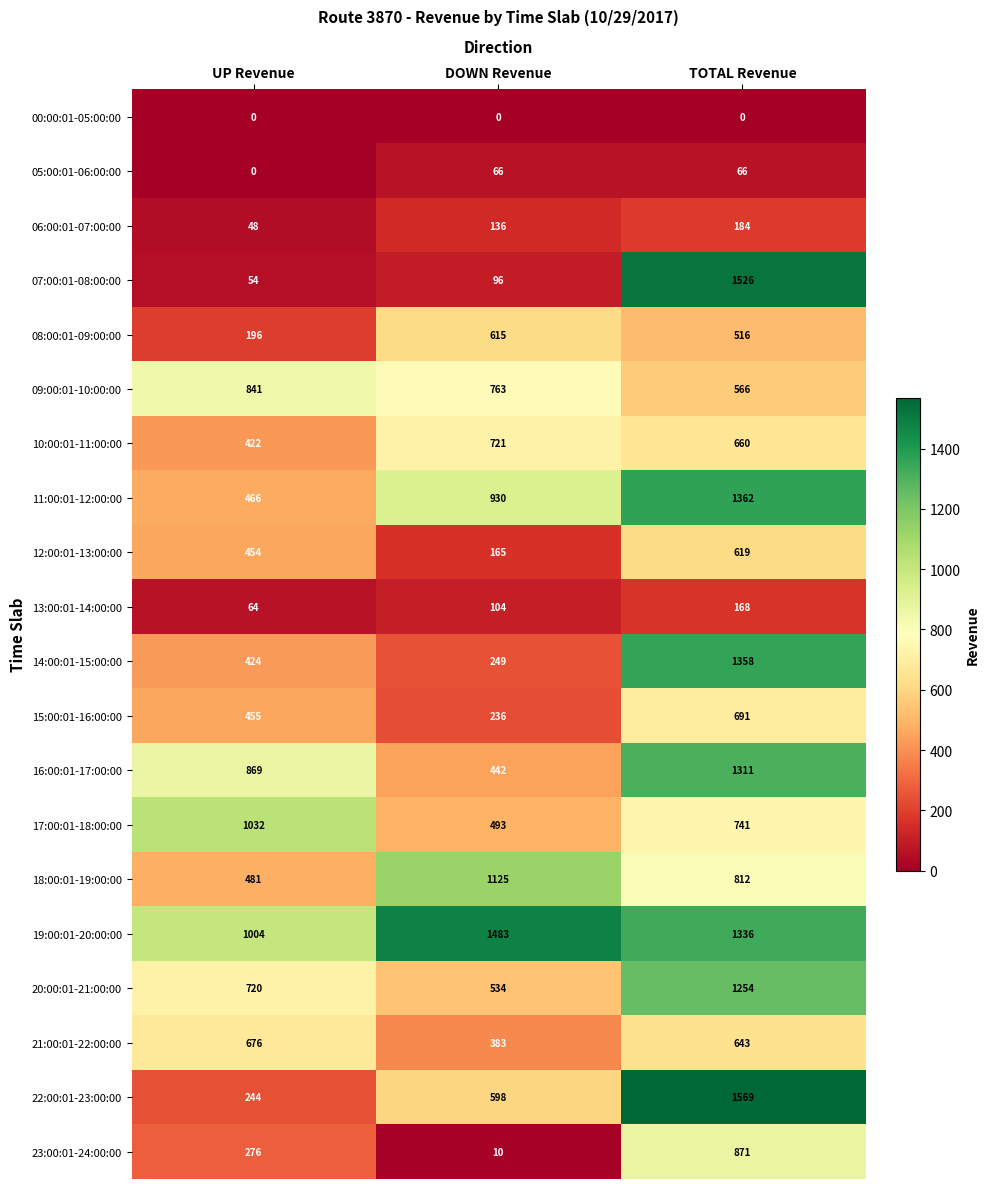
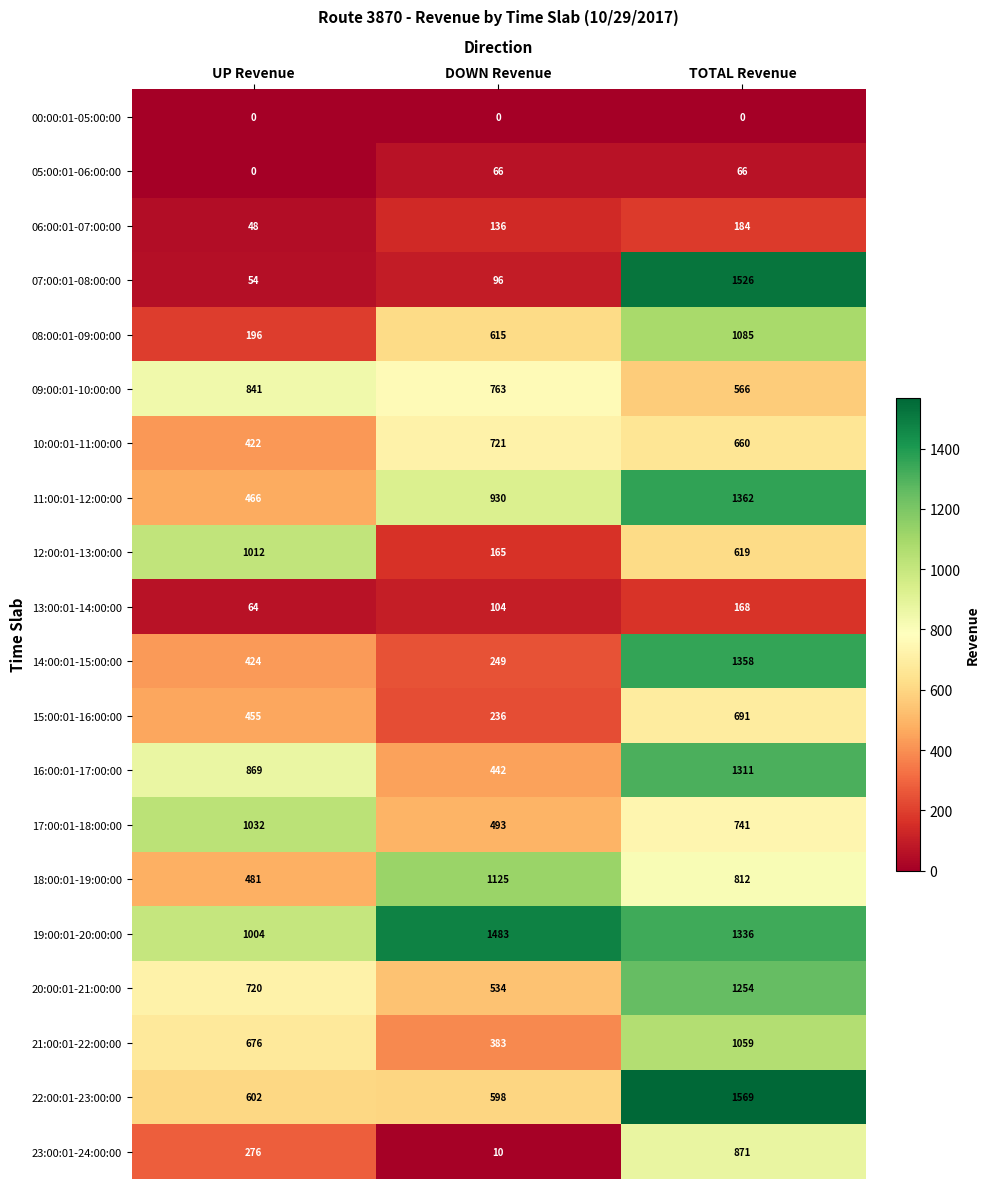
  {
    "00:00:01-05:00:00": {
      "UP Revenue": 0,
      "DOWN Revenue": 0,
      "TOTAL Revenue": 0
    },
    "05:00:01-06:00:00": {
      "UP Revenue": 0,
      "DOWN Revenue": 66,
      "TOTAL Revenue": 66
    },
    "06:00:01-07:00:00": {
      "UP Revenue": 48,
      "DOWN Revenue": 136,
      "TOTAL Revenue": 184
    },
    "07:00:01-08:00:00": {
      "UP Revenue": 54,
      "DOWN Revenue": 96,
      "TOTAL Revenue": 1526
    },
    "08:00:01-09:00:00": {
      "UP Revenue": 196,
      "DOWN Revenue": 615,
-     "TOTAL Revenue": 516
+     "TOTAL Revenue": 1085
    },
    "09:00:01-10:00:00": {
      "UP Revenue": 841,
      "DOWN Revenue": 763,
      "TOTAL Revenue": 566
    },
    "10:00:01-11:00:00": {
      "UP Revenue": 422,
      "DOWN Revenue": 721,
      "TOTAL Revenue": 660
    },
    "11:00:01-12:00:00": {
      "UP Revenue": 466,
      "DOWN Revenue": 930,
      "TOTAL Revenue": 1362
    },
    "12:00:01-13:00:00": {
-     "UP Revenue": 454,
+     "UP Revenue": 1012,
      "DOWN Revenue": 165,
      "TOTAL Revenue": 619
    },
    "13:00:01-14:00:00": {
      "UP Revenue": 64,
      "DOWN Revenue": 104,
      "TOTAL Revenue": 168
    },
    "14:00:01-15:00:00": {
      "UP Revenue": 424,
      "DOWN Revenue": 249,
      "TOTAL Revenue": 1358
    },
    "15:00:01-16:00:00": {
      "UP Revenue": 455,
      "DOWN Revenue": 236,
      "TOTAL Revenue": 691
    },
    "16:00:01-17:00:00": {
      "UP Revenue": 869,
      "DOWN Revenue": 442,
      "TOTAL Revenue": 1311
    },
    "17:00:01-18:00:00": {
      "UP Revenue": 1032,
      "DOWN Revenue": 493,
      "TOTAL Revenue": 741
    },
    "18:00:01-19:00:00": {
      "UP Revenue": 481,
      "DOWN Revenue": 1125,
      "TOTAL Revenue": 812
    },
    "19:00:01-20:00:00": {
      "UP Revenue": 1004,
      "DOWN Revenue": 1483,
      "TOTAL Revenue": 1336
    },
    "20:00:01-21:00:00": {
      "UP Revenue": 720,
      "DOWN Revenue": 534,
      "TOTAL Revenue": 1254
    },
    "21:00:01-22:00:00": {
      "UP Revenue": 676,
      "DOWN Revenue": 383,
-     "TOTAL Revenue": 643
+     "TOTAL Revenue": 1059
    },
    "22:00:01-23:00:00": {
-     "UP Revenue": 244,
+     "UP Revenue": 602,
      "DOWN Revenue": 598,
      "TOTAL Revenue": 1569
    },
    "23:00:01-24:00:00": {
      "UP Revenue": 276,
      "DOWN Revenue": 10,
      "TOTAL Revenue": 871
    }
  }
